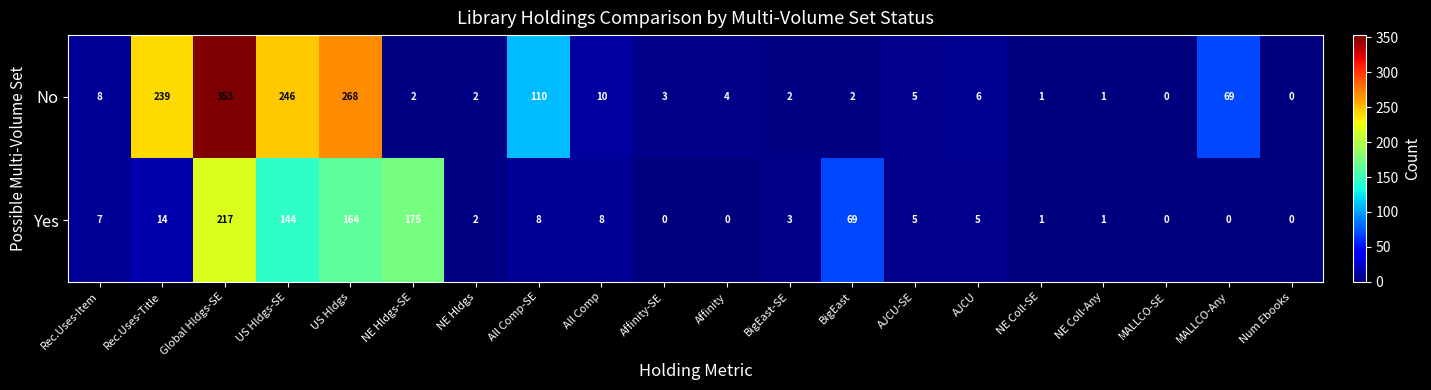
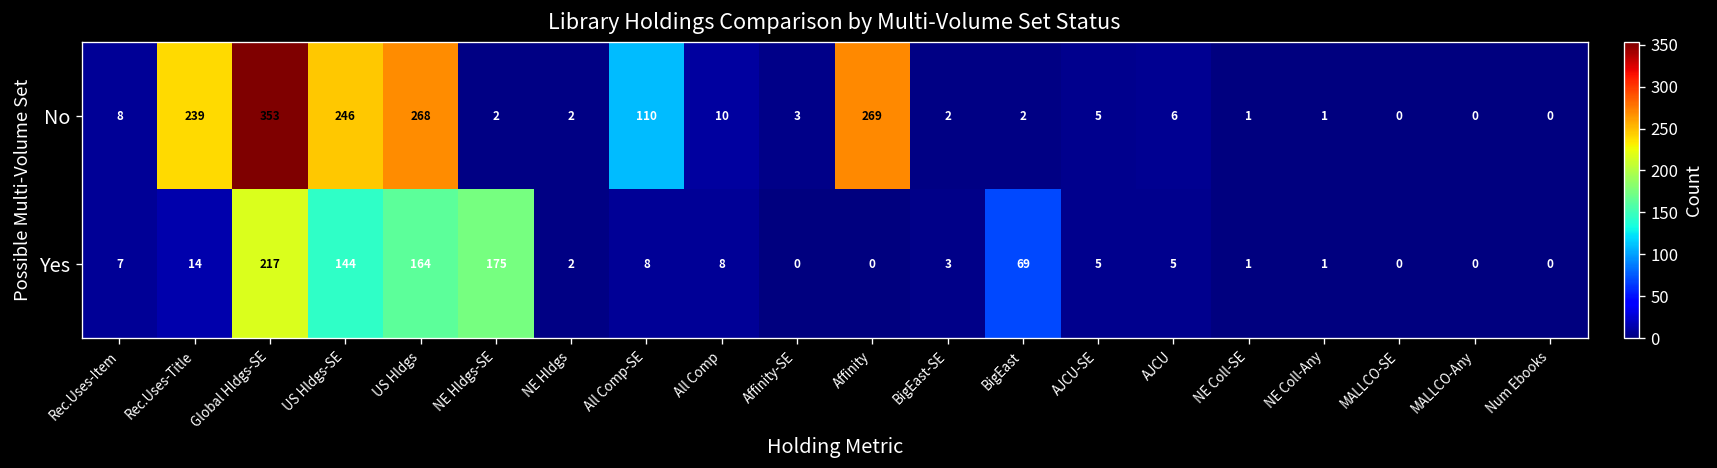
  {
    "No": {
      "Rec.Uses-Item": 8,
      "Rec.Uses-Title": 239,
      "Global Hldgs-SE": 353,
      "US Hldgs-SE": 246,
      "US Hldgs": 268,
      "NE Hldgs-SE": 2,
      "NE Hldgs": 2,
      "All Comp-SE": 110,
      "All Comp": 10,
      "Affinity-SE": 3,
-     "Affinity": 4,
+     "Affinity": 269,
      "BigEast-SE": 2,
      "BigEast": 2,
      "AJCU-SE": 5,
      "AJCU": 6,
      "NE Coll-SE": 1,
      "NE Coll-Any": 1,
      "MALLCO-SE": 0,
-     "MALLCO-Any": 69,
+     "MALLCO-Any": 0,
      "Num Ebooks": 0
    },
    "Yes": {
      "Rec.Uses-Item": 7,
      "Rec.Uses-Title": 14,
      "Global Hldgs-SE": 217,
      "US Hldgs-SE": 144,
      "US Hldgs": 164,
      "NE Hldgs-SE": 175,
      "NE Hldgs": 2,
      "All Comp-SE": 8,
      "All Comp": 8,
      "Affinity-SE": 0,
      "Affinity": 0,
      "BigEast-SE": 3,
      "BigEast": 69,
      "AJCU-SE": 5,
      "AJCU": 5,
      "NE Coll-SE": 1,
      "NE Coll-Any": 1,
      "MALLCO-SE": 0,
      "MALLCO-Any": 0,
      "Num Ebooks": 0
    }
  }
